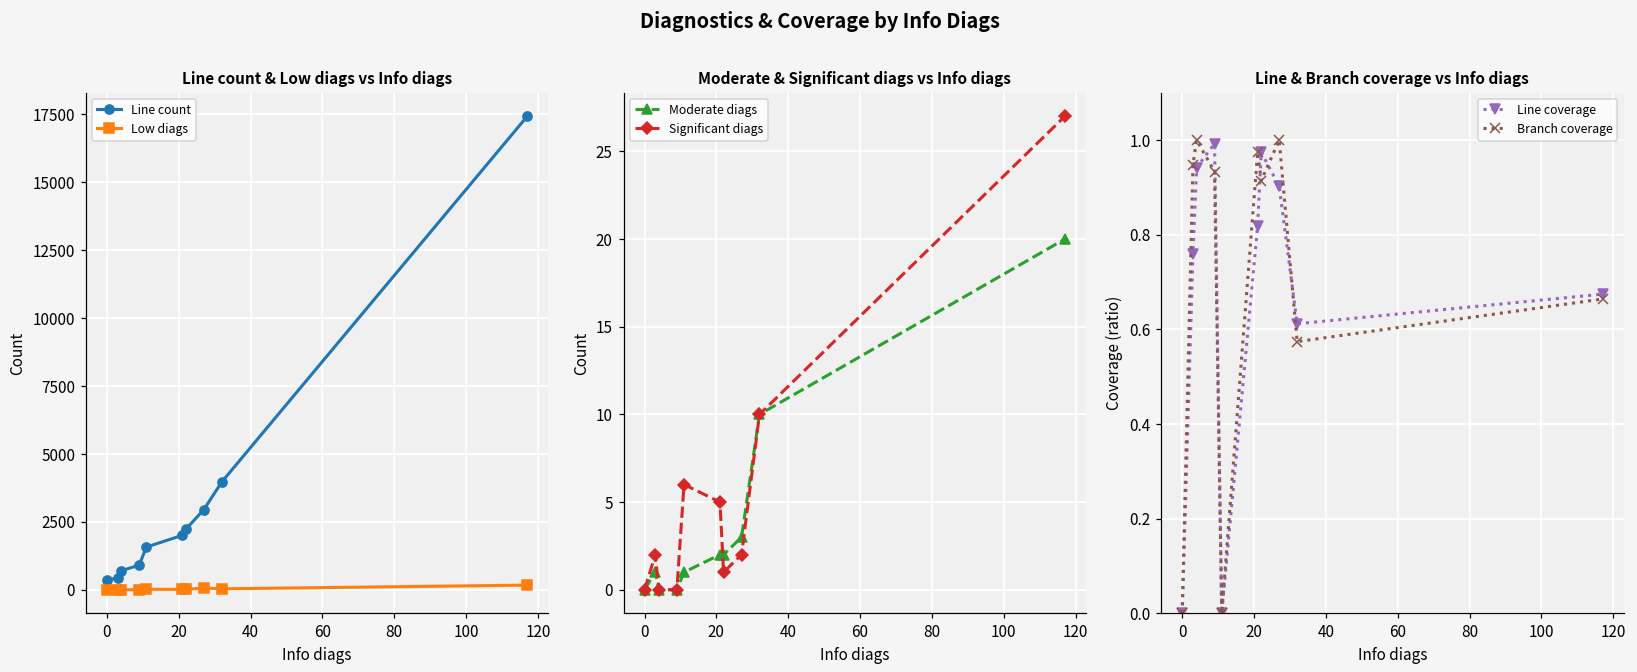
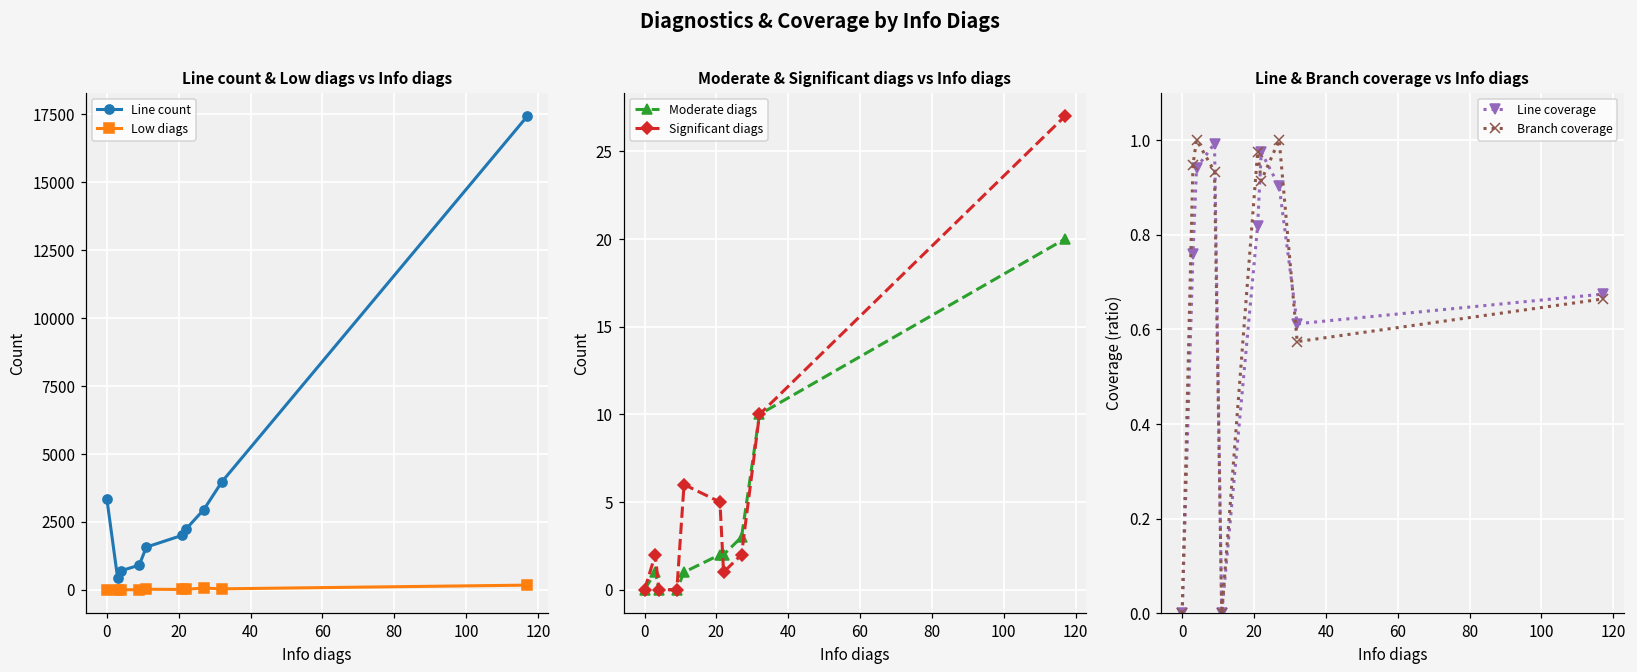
  {
    "Line count & Low diags vs Info diags": {
      "Line count": {
-       "0": 400
+       "0": 3300
      },
      "Low diags": {
        "0": 0
      }
    }
  }
